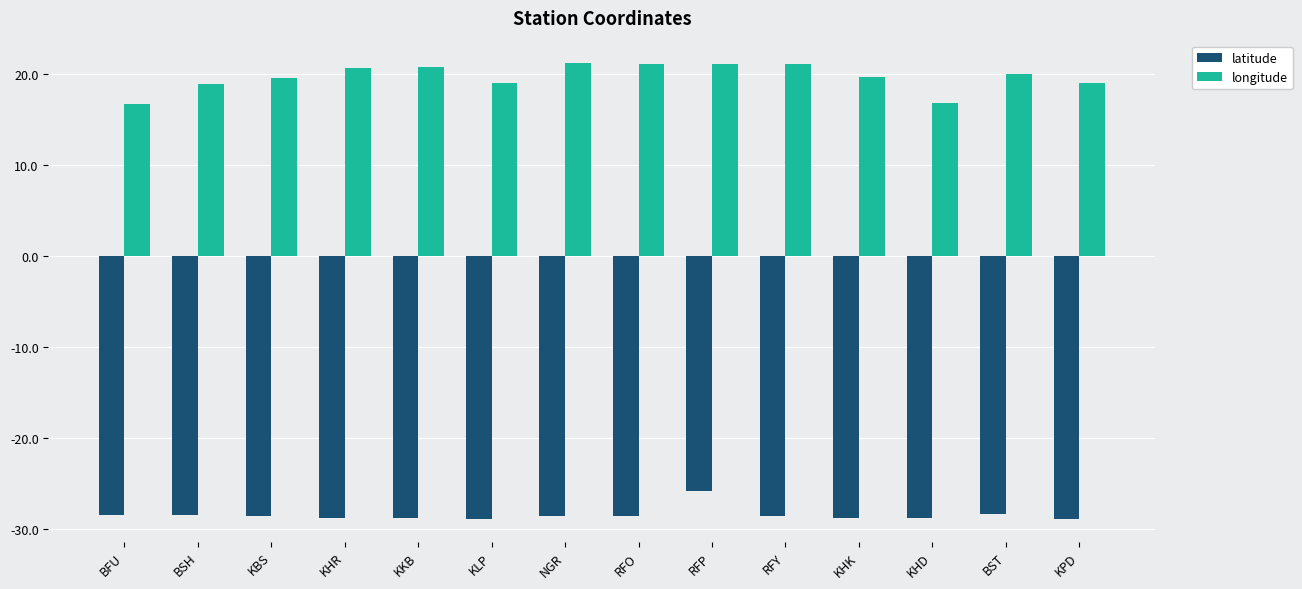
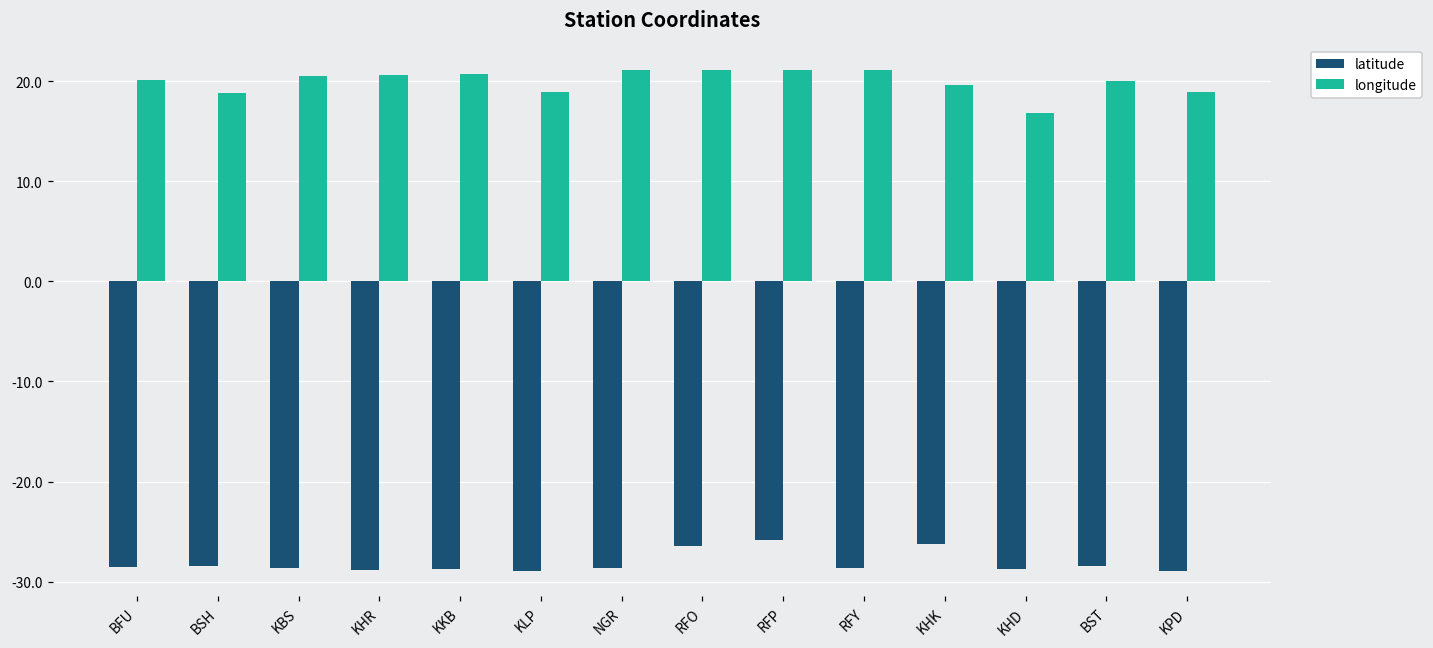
  {
    "latitude": {
      "BFU": -29,
      "BSH": -28,
      "KBS": -29,
      "KHR": -29,
      "KKB": -29,
      "KLP": -29,
      "NGR": -29,
-     "RFO": -29,
+     "RFO": -26,
      "RFP": -26,
      "RFY": -29,
-     "KHK": -29,
+     "KHK": -26,
      "KHD": -29,
      "BST": -28,
      "KPD": -29
    },
    "longitude": {
-     "BFU": 17,
+     "BFU": 20,
      "BSH": 19,
-     "KBS": 20,
+     "KBS": 21,
      "KHR": 21,
      "KKB": 21,
      "KLP": 19,
      "NGR": 21,
      "RFO": 21,
      "RFP": 21,
      "RFY": 21,
      "KHK": 20,
      "KHD": 17,
      "BST": 20,
      "KPD": 19
    }
  }
